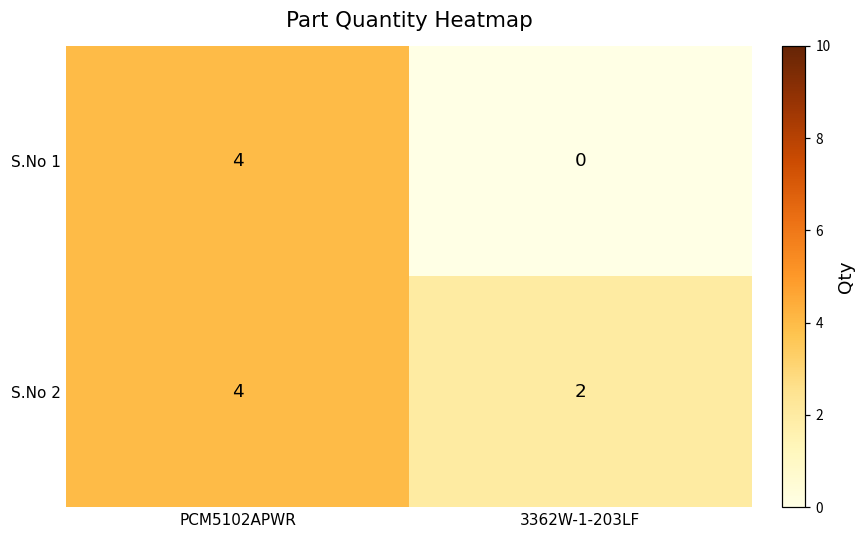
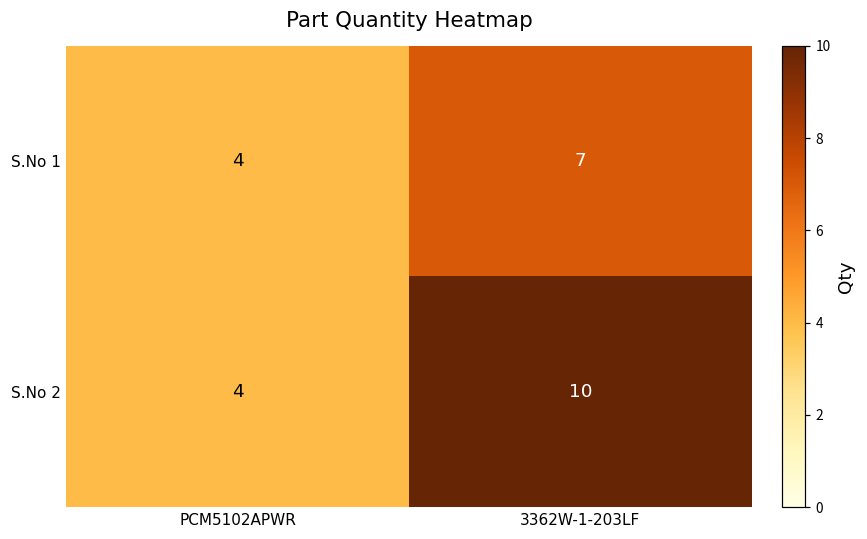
  {
    "S.No 1": {
      "PCM5102APWR": 4,
-     "3362W-1-203LF": 0
+     "3362W-1-203LF": 7
    },
    "S.No 2": {
      "PCM5102APWR": 4,
-     "3362W-1-203LF": 2
+     "3362W-1-203LF": 10
    }
  }
